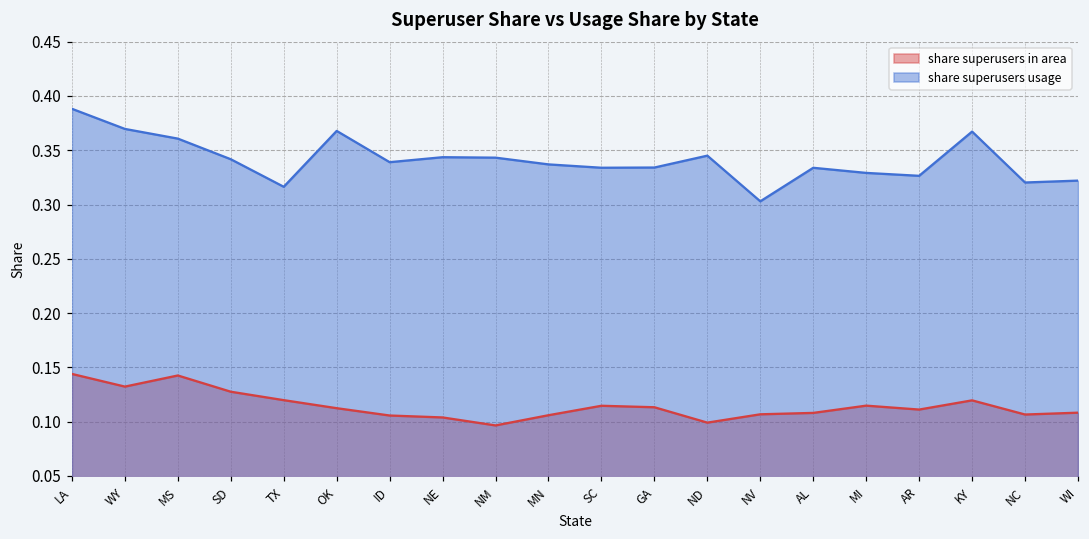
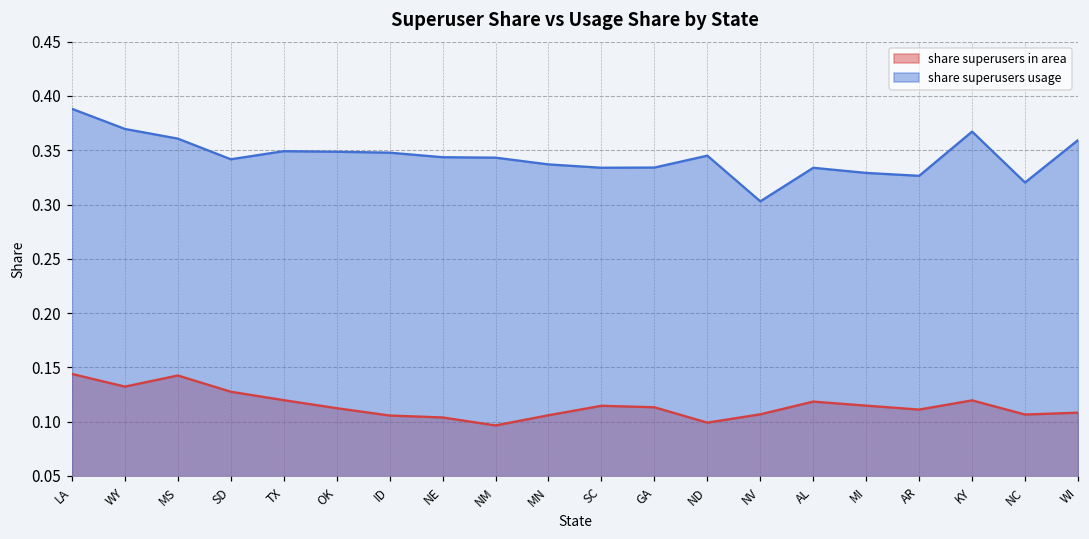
  {
    "share superusers in area": {
      "LA": 0.14,
      "WY": 0.13,
      "MS": 0.14,
      "SD": 0.13,
      "TX": 0.12,
      "OK": 0.11,
      "ID": 0.11,
      "NE": 0.10,
      "NM": 0.10,
      "MN": 0.11,
      "SC": 0.11,
      "GA": 0.11,
      "ND": 0.10,
      "NV": 0.11,
-     "AL": 0.11,
+     "AL": 0.12,
      "MI": 0.11,
      "AR": 0.11,
      "KY": 0.12,
      "NC": 0.11,
      "WI": 0.11
    },
    "share superusers usage": {
      "LA": 0.39,
      "WY": 0.37,
      "MS": 0.36,
      "SD": 0.34,
-     "TX": 0.32,
-     "OK": 0.37,
-     "ID": 0.34,
+     "TX": 0.35,
+     "OK": 0.35,
+     "ID": 0.35,
      "NE": 0.34,
      "NM": 0.34,
      "MN": 0.34,
      "SC": 0.33,
      "GA": 0.33,
      "ND": 0.35,
      "NV": 0.30,
      "AL": 0.33,
      "MI": 0.33,
      "AR": 0.33,
      "KY": 0.37,
      "NC": 0.32,
-     "WI": 0.32
+     "WI": 0.36
    }
  }
